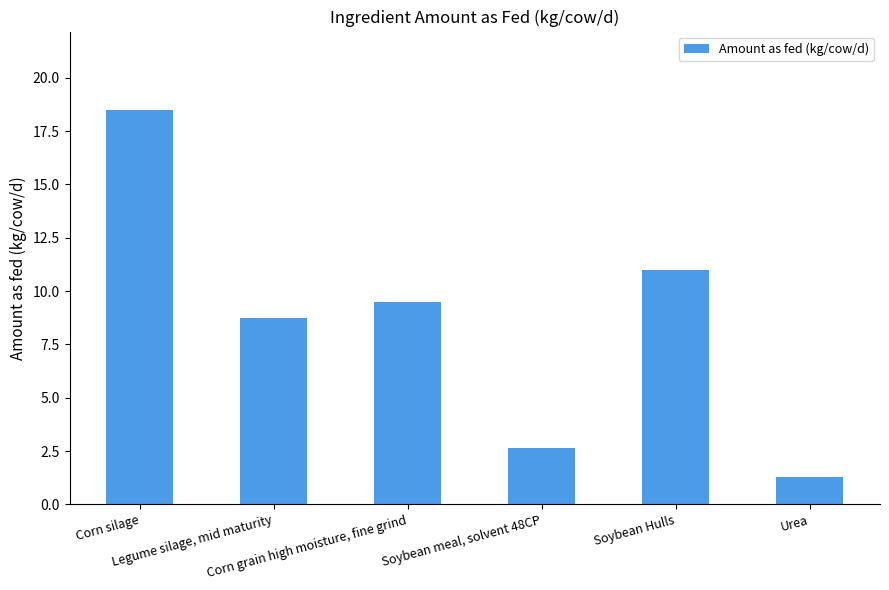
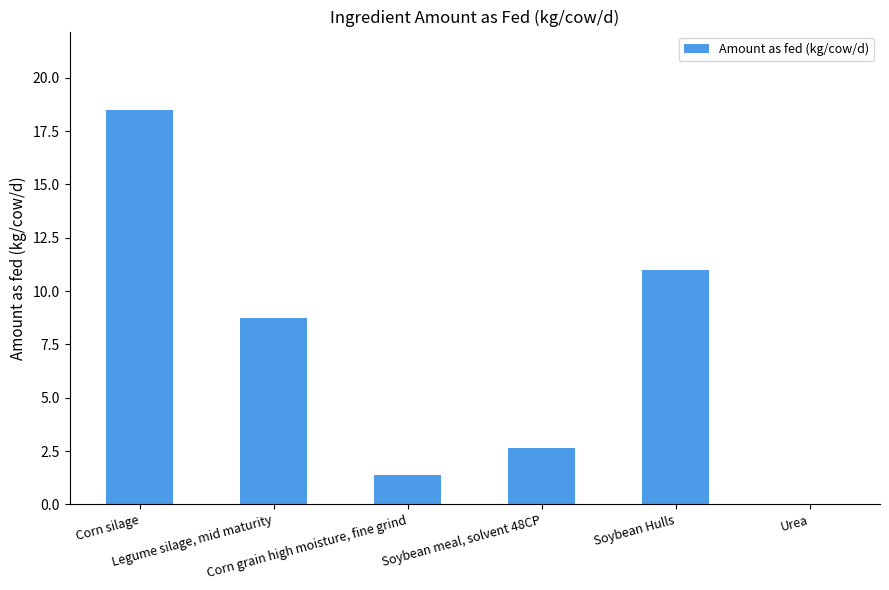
  {
    "Corn silage": 18.5,
    "Legume silage, mid maturity": 8.7,
-   "Corn grain high moisture, fine grind": 9.5,
+   "Corn grain high moisture, fine grind": 1.4,
    "Soybean meal, solvent 48CP": 2.7,
    "Soybean Hulls": 11.0,
-   "Urea": 1.3
+   "Urea": 0.0
  }
